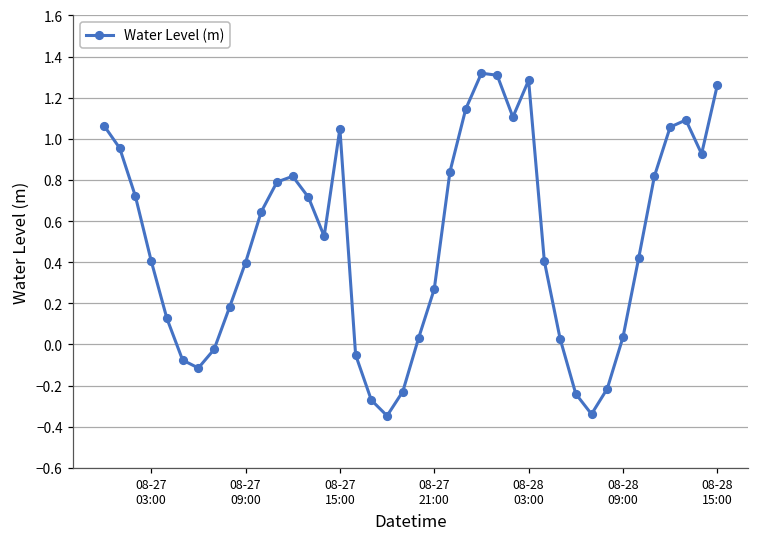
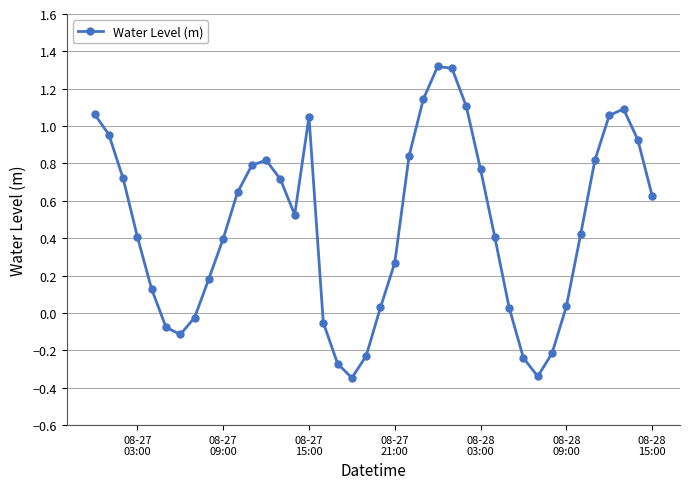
  {
    "08-27 03:00": 0.41,
    "08-27 09:00": 0.40,
    "08-27 15:00": 1.05,
    "08-27 21:00": 0.27,
-   "08-28 03:00": 1.28,
+   "08-28 03:00": 0.77,
    "08-28 09:00": 0.03,
-   "08-28 15:00": 1.26
+   "08-28 15:00": 0.63
  }
